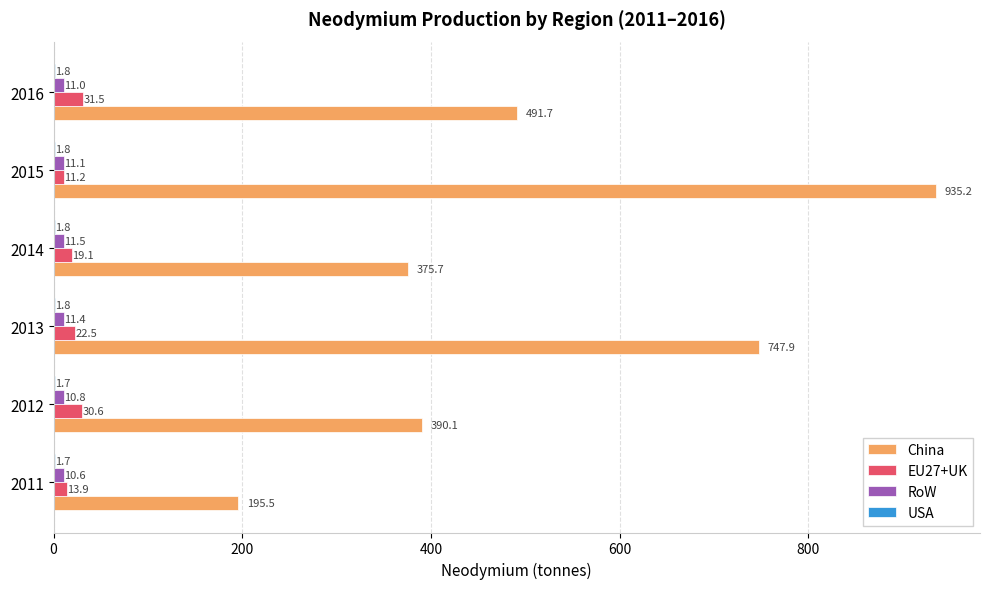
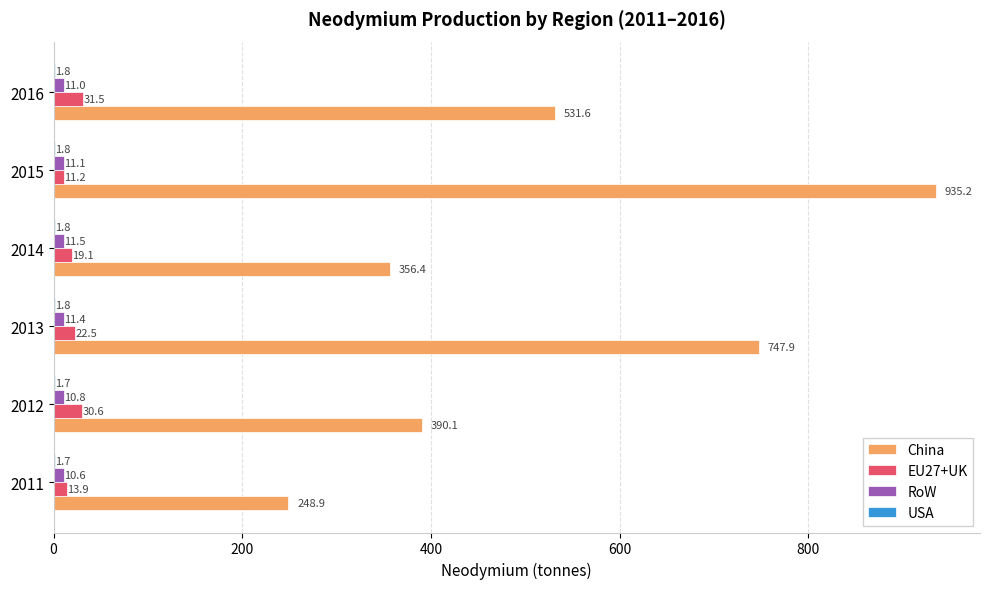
  {
    "China": {
-     "2016": 491.7,
+     "2016": 531.6,
      "2015": 935.2,
-     "2014": 375.7,
+     "2014": 356.4,
      "2013": 747.9,
      "2012": 390.1,
-     "2011": 195.5
+     "2011": 248.9
    },
    "EU27+UK": {
      "2016": 31.5,
      "2015": 11.2,
      "2014": 19.1,
      "2013": 22.5,
      "2012": 30.6,
      "2011": 13.9
    },
    "RoW": {
      "2016": 11.0,
      "2015": 11.1,
      "2014": 11.5,
      "2013": 11.4,
      "2012": 10.8,
      "2011": 10.6
    },
    "USA": {
      "2016": 1.8,
      "2015": 1.8,
      "2014": 1.8,
      "2013": 1.8,
      "2012": 1.7,
      "2011": 1.7
    }
  }
